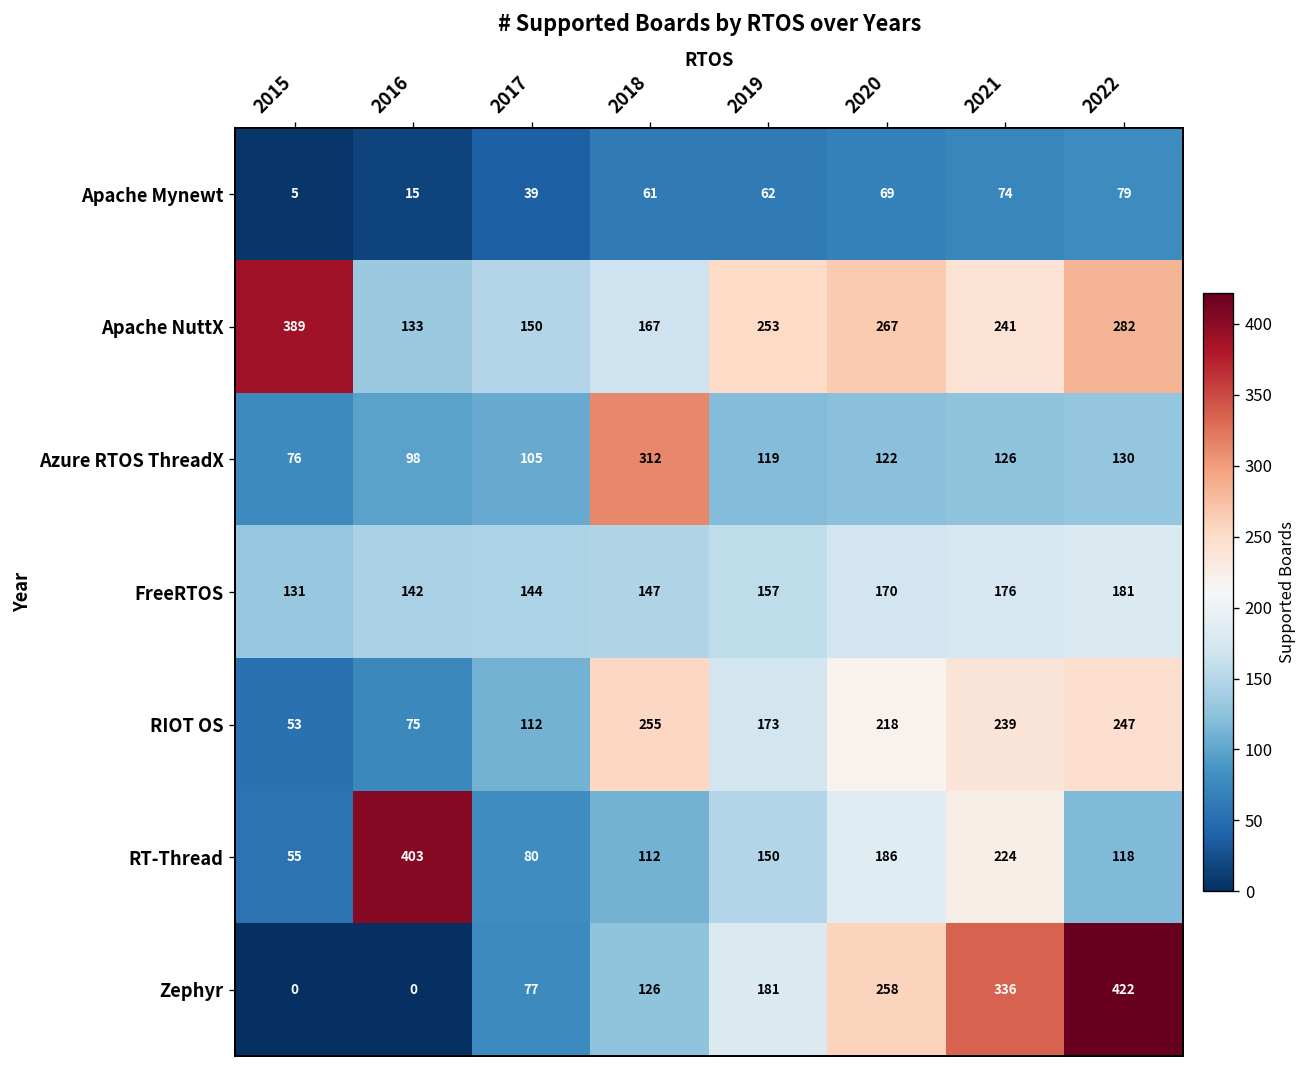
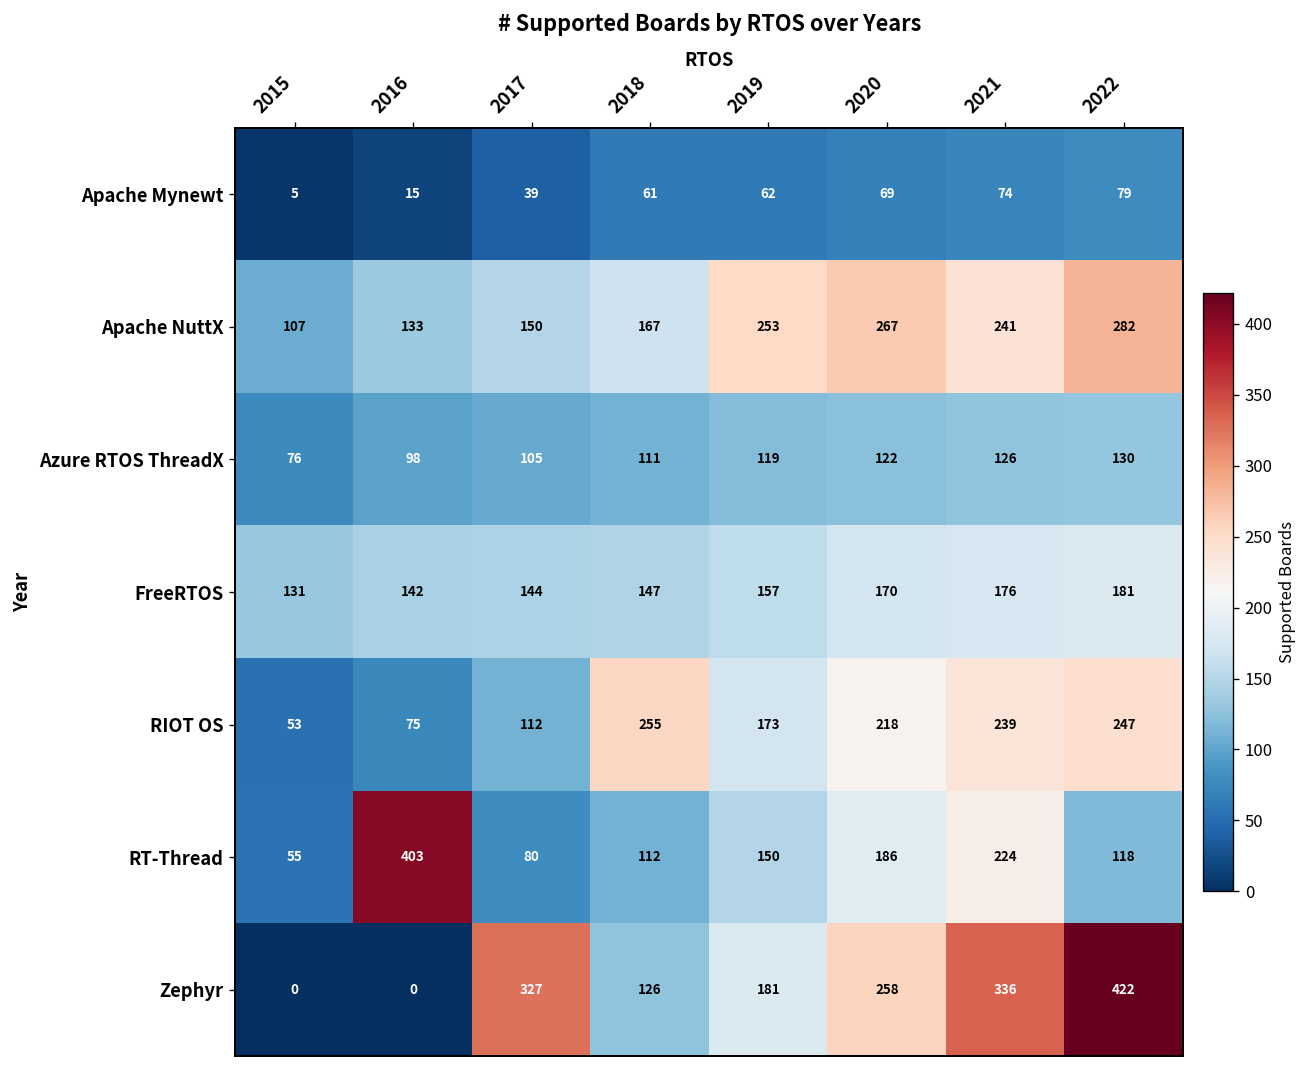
  {
    "Apache Mynewt": {
      "2015": 5,
      "2016": 15,
      "2017": 39,
      "2018": 61,
      "2019": 62,
      "2020": 69,
      "2021": 74,
      "2022": 79
    },
    "Apache NuttX": {
-     "2015": 389,
+     "2015": 107,
      "2016": 133,
      "2017": 150,
      "2018": 167,
      "2019": 253,
      "2020": 267,
      "2021": 241,
      "2022": 282
    },
    "Azure RTOS ThreadX": {
      "2015": 76,
      "2016": 98,
      "2017": 105,
-     "2018": 312,
+     "2018": 111,
      "2019": 119,
      "2020": 122,
      "2021": 126,
      "2022": 130
    },
    "FreeRTOS": {
      "2015": 131,
      "2016": 142,
      "2017": 144,
      "2018": 147,
      "2019": 157,
      "2020": 170,
      "2021": 176,
      "2022": 181
    },
    "RIOT OS": {
      "2015": 53,
      "2016": 75,
      "2017": 112,
      "2018": 255,
      "2019": 173,
      "2020": 218,
      "2021": 239,
      "2022": 247
    },
    "RT-Thread": {
      "2015": 55,
      "2016": 403,
      "2017": 80,
      "2018": 112,
      "2019": 150,
      "2020": 186,
      "2021": 224,
      "2022": 118
    },
    "Zephyr": {
      "2015": 0,
      "2016": 0,
-     "2017": 77,
+     "2017": 327,
      "2018": 126,
      "2019": 181,
      "2020": 258,
      "2021": 336,
      "2022": 422
    }
  }
